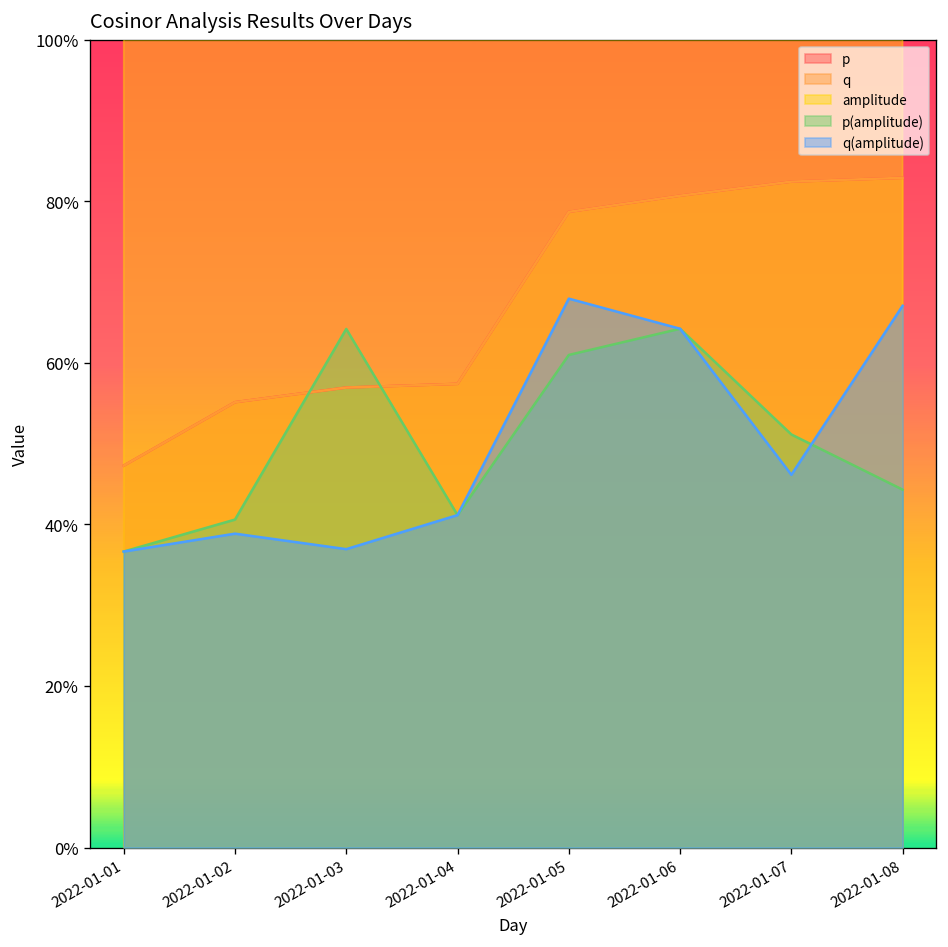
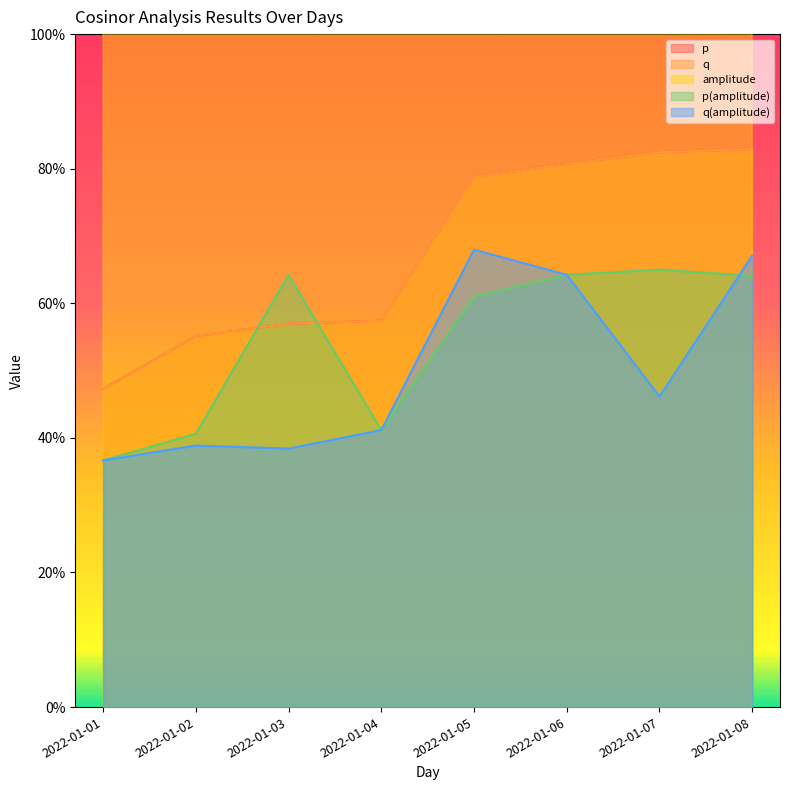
  {
    "p(amplitude)": {
      "2022-01-02": "41%",
      "2022-01-03": "64%",
      "2022-01-05": "61%",
-     "2022-01-07": "51%",
-     "2022-01-08": "44%"
+     "2022-01-07": "65%",
+     "2022-01-08": "64%"
    },
    "q(amplitude)": {
      "2022-01-02": "39%",
-     "2022-01-03": "37%",
+     "2022-01-03": "38%",
      "2022-01-05": "68%",
      "2022-01-07": "46%",
      "2022-01-08": "67%"
    }
  }
